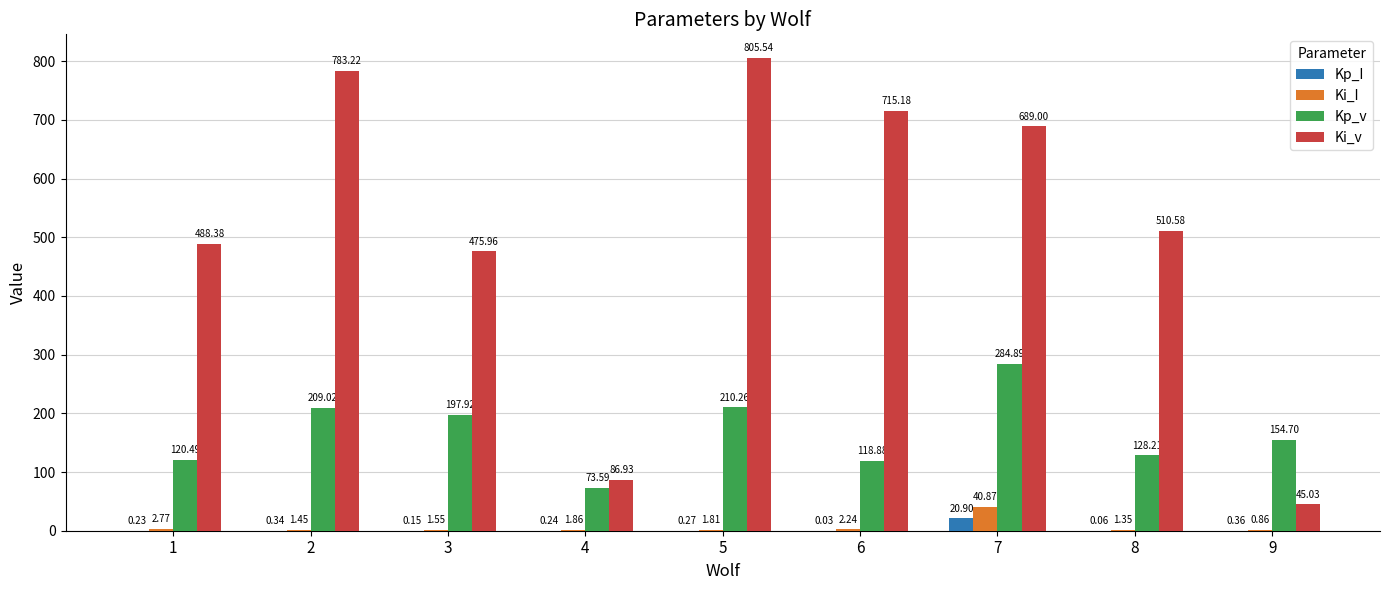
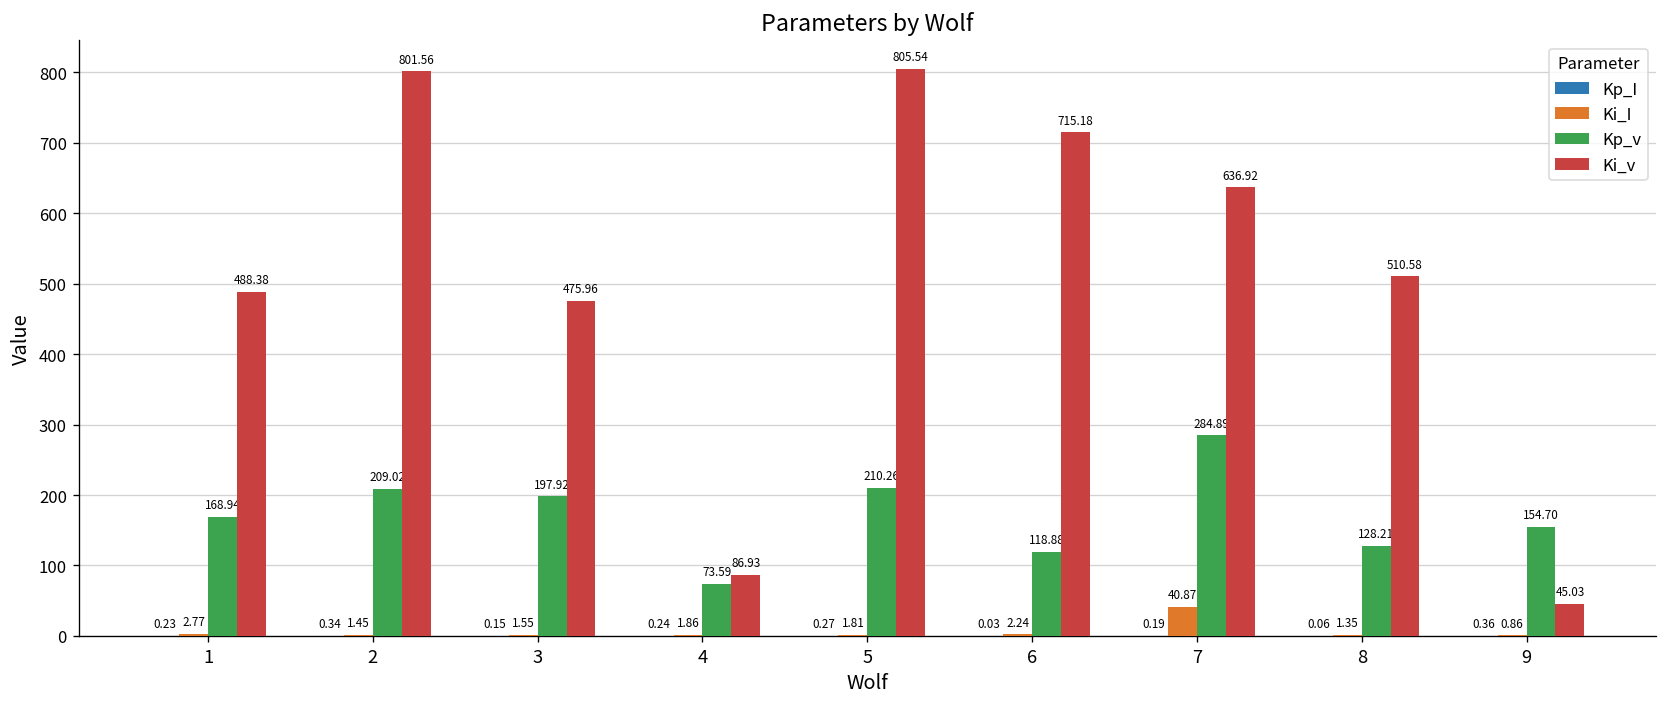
  {
    "Kp_I": {
      "1": 0.23,
      "2": 0.34,
      "3": 0.15,
      "4": 0.24,
      "5": 0.27,
      "6": 0.03,
-     "7": 20.90,
+     "7": 0.19,
      "8": 0.06,
      "9": 0.36
    },
    "Ki_I": {
      "1": 2.77,
      "2": 1.45,
      "3": 1.55,
      "4": 1.86,
      "5": 1.81,
      "6": 2.24,
      "7": 40.87,
      "8": 1.35,
      "9": 0.86
    },
    "Kp_v": {
-     "1": 120.49,
+     "1": 168.94,
      "2": 209.02,
      "3": 197.92,
      "4": 73.59,
      "5": 210.26,
      "6": 118.88,
      "7": 284.89,
      "8": 128.21,
      "9": 154.70
    },
    "Ki_v": {
      "1": 488.38,
-     "2": 783.22,
+     "2": 801.56,
      "3": 475.96,
      "4": 86.93,
      "5": 805.54,
      "6": 715.18,
-     "7": 689.00,
+     "7": 636.92,
      "8": 510.58,
      "9": 45.03
    }
  }
